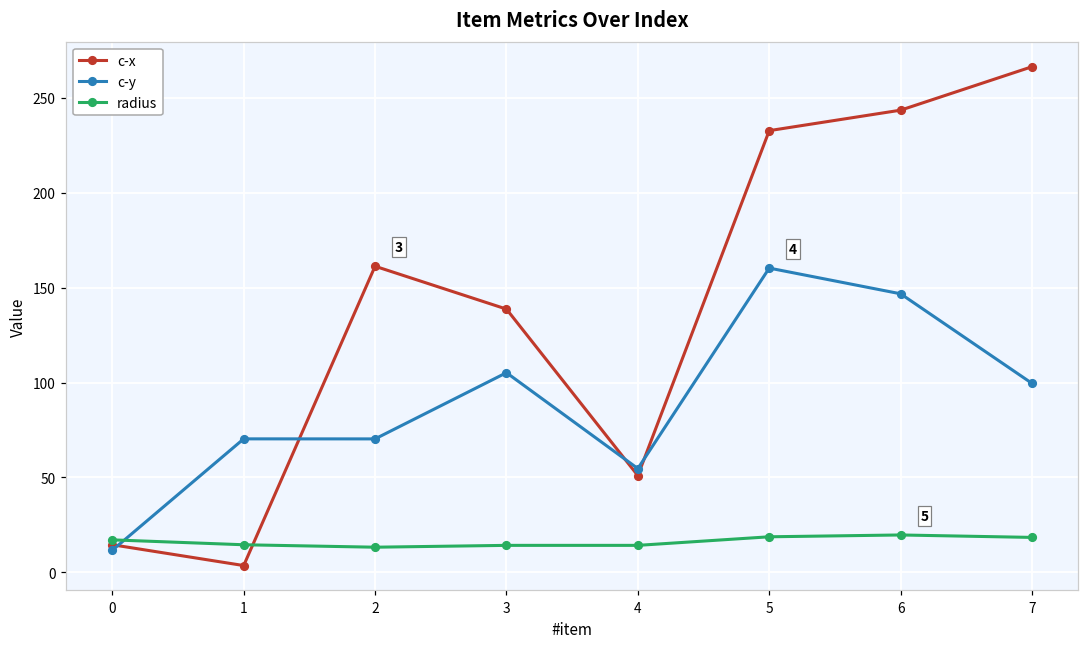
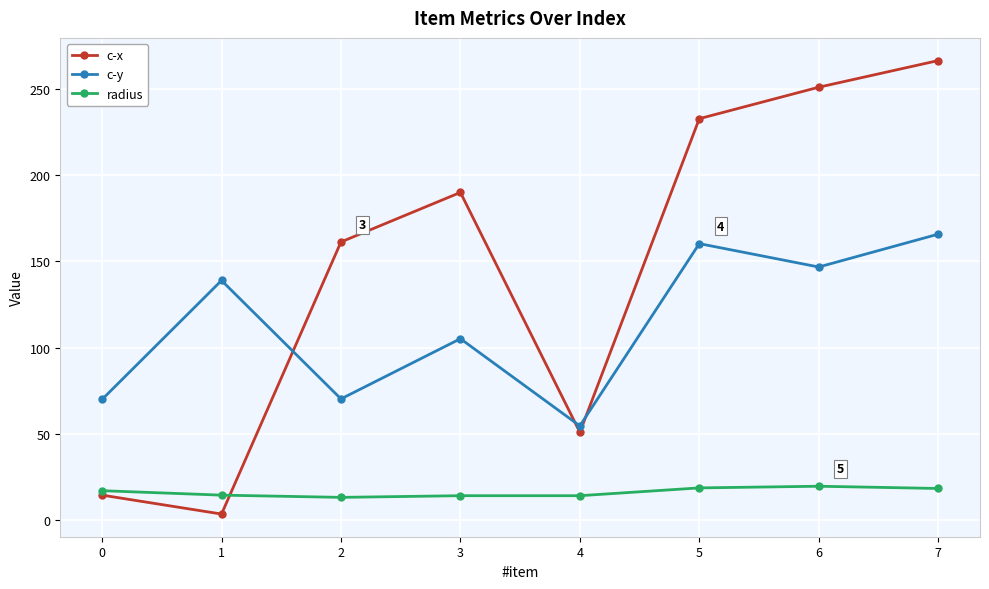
  {
    "c-x": {
      "0": 15,
      "1": 4,
-     "3": 139,
+     "3": 190,
      "4": 51,
      "5": 233,
-     "6": 244,
+     "6": 251,
      "7": 266
    },
    "c-y": {
-     "0": 12,
-     "1": 70,
+     "0": 70,
+     "1": 139,
      "2": 70,
      "3": 105,
      "4": 55,
      "6": 147,
-     "7": 100
+     "7": 166
    },
    "radius": {
      "0": 17,
      "1": 15,
      "2": 13,
      "3": 14,
      "4": 14,
      "5": 19,
      "7": 18
    }
  }
